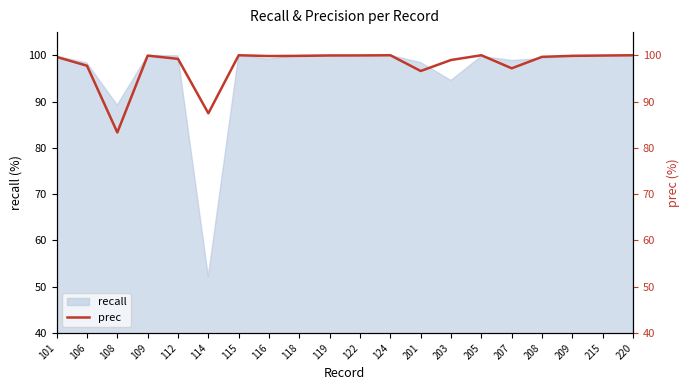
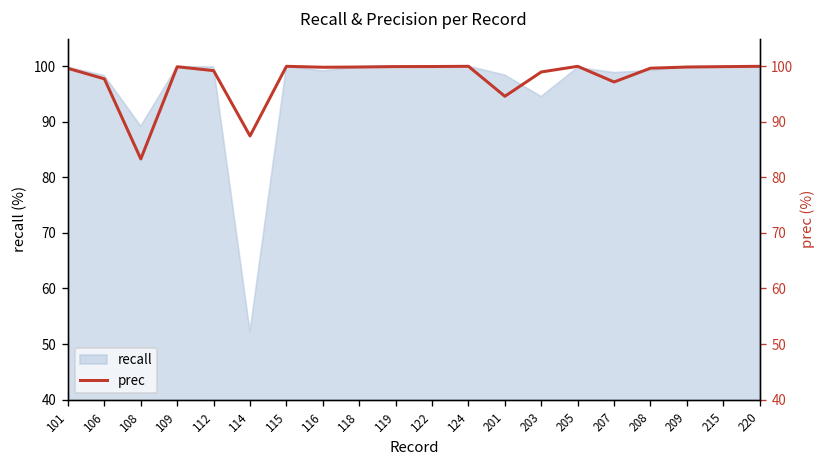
  {
    "recall": {
      "101": 100,
      "106": 98,
      "108": 89,
      "109": 100,
      "112": 100,
      "114": 52,
      "115": 100,
      "116": 99,
      "118": 100,
      "119": 100,
      "122": 100,
      "124": 100,
      "201": 98,
      "203": 95,
      "205": 100,
      "207": 99,
      "208": 99,
      "209": 100,
      "215": 100,
      "220": 100
    },
    "prec": {
      "101": 100,
      "106": 98,
      "108": 83,
      "109": 100,
      "112": 99,
      "114": 87,
      "115": 100,
      "116": 100,
      "118": 100,
      "119": 100,
      "122": 100,
      "124": 100,
-     "201": 97,
+     "201": 95,
      "203": 99,
      "205": 100,
      "207": 97,
      "208": 100,
      "209": 100,
      "215": 100,
      "220": 100
    }
  }
